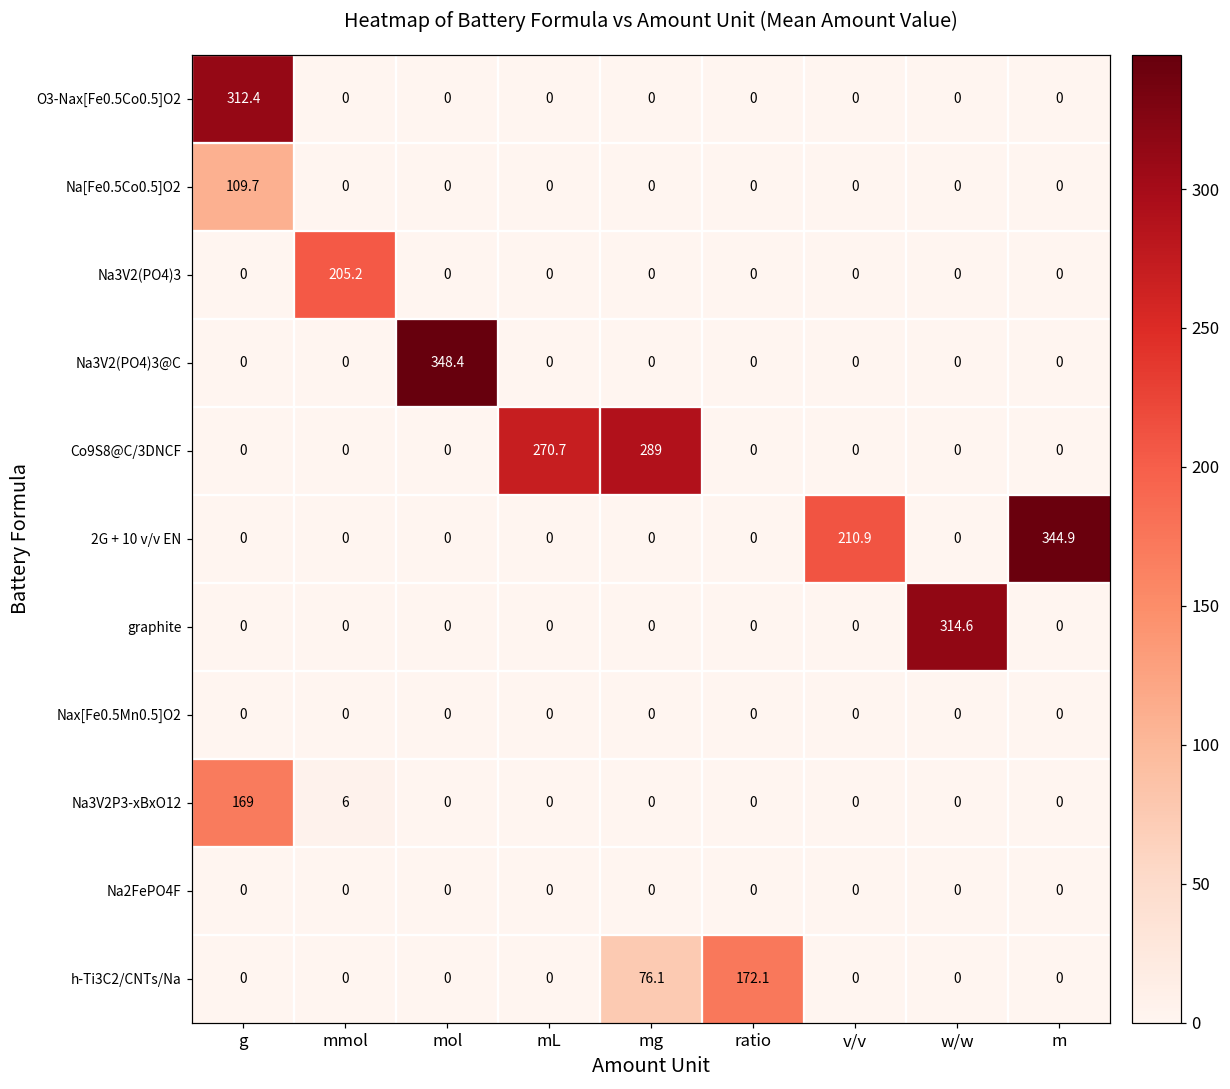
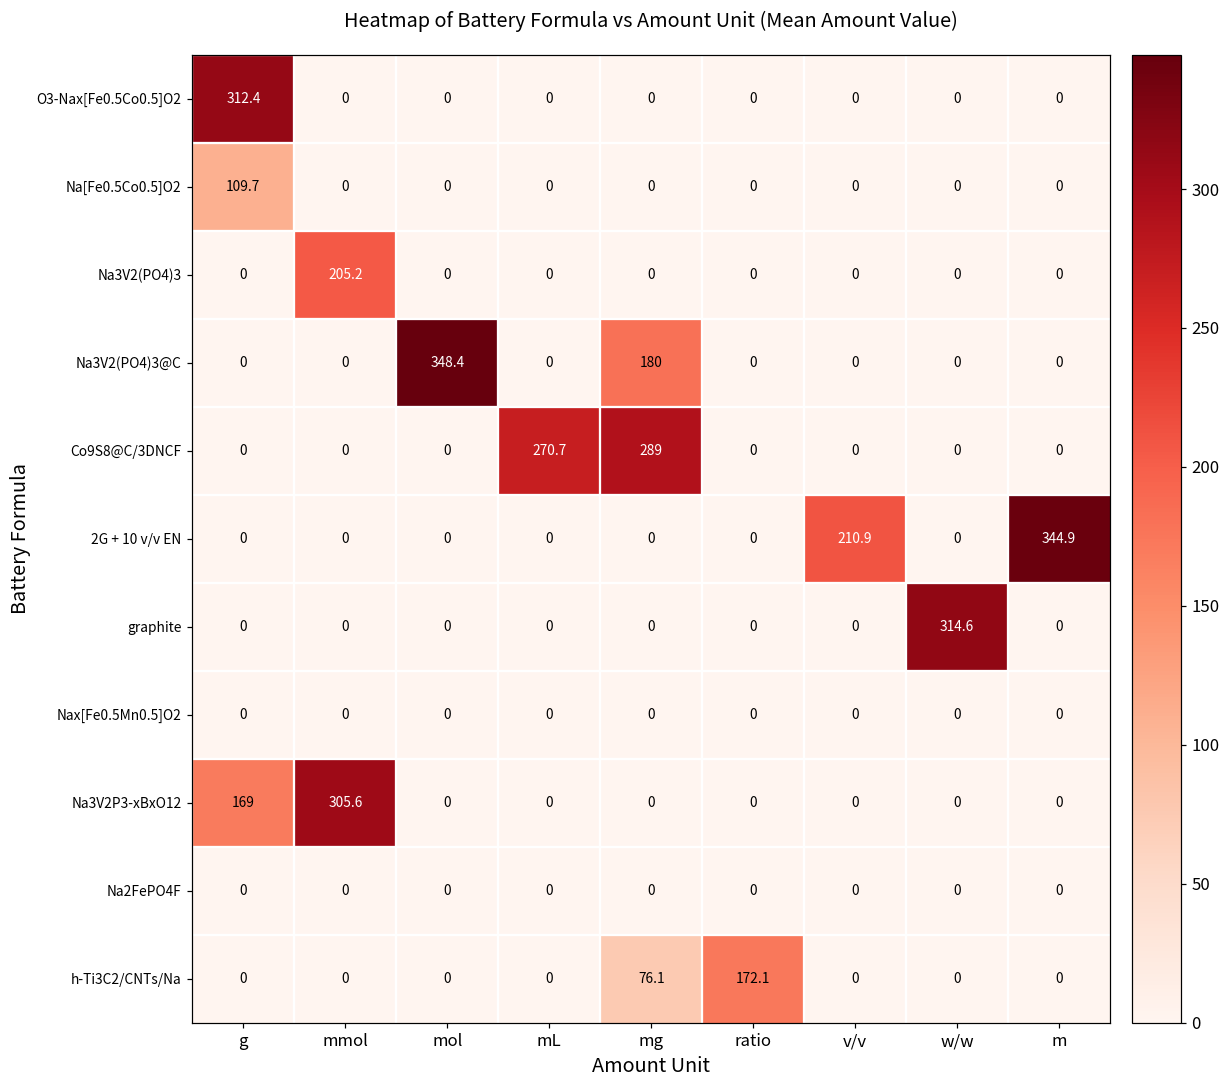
  {
    "O3-Nax[Fe0.5Co0.5]O2": {
      "g": 312.4,
      "mmol": 0,
      "mol": 0,
      "mL": 0,
      "mg": 0,
      "ratio": 0,
      "v/v": 0,
      "w/w": 0,
      "m": 0
    },
    "Na[Fe0.5Co0.5]O2": {
      "g": 109.7,
      "mmol": 0,
      "mol": 0,
      "mL": 0,
      "mg": 0,
      "ratio": 0,
      "v/v": 0,
      "w/w": 0,
      "m": 0
    },
    "Na3V2(PO4)3": {
      "g": 0,
      "mmol": 205.2,
      "mol": 0,
      "mL": 0,
      "mg": 0,
      "ratio": 0,
      "v/v": 0,
      "w/w": 0,
      "m": 0
    },
    "Na3V2(PO4)3@C": {
      "g": 0,
      "mmol": 0,
      "mol": 348.4,
      "mL": 0,
-     "mg": 0,
+     "mg": 180,
      "ratio": 0,
      "v/v": 0,
      "w/w": 0,
      "m": 0
    },
    "Co9S8@C/3DNCF": {
      "g": 0,
      "mmol": 0,
      "mol": 0,
      "mL": 270.7,
      "mg": 289,
      "ratio": 0,
      "v/v": 0,
      "w/w": 0,
      "m": 0
    },
    "2G + 10 v/v EN": {
      "g": 0,
      "mmol": 0,
      "mol": 0,
      "mL": 0,
      "mg": 0,
      "ratio": 0,
      "v/v": 210.9,
      "w/w": 0,
      "m": 344.9
    },
    "graphite": {
      "g": 0,
      "mmol": 0,
      "mol": 0,
      "mL": 0,
      "mg": 0,
      "ratio": 0,
      "v/v": 0,
      "w/w": 314.6,
      "m": 0
    },
    "Nax[Fe0.5Mn0.5]O2": {
      "g": 0,
      "mmol": 0,
      "mol": 0,
      "mL": 0,
      "mg": 0,
      "ratio": 0,
      "v/v": 0,
      "w/w": 0,
      "m": 0
    },
    "Na3V2P3-xBxO12": {
      "g": 169,
-     "mmol": 6,
+     "mmol": 305.6,
      "mol": 0,
      "mL": 0,
      "mg": 0,
      "ratio": 0,
      "v/v": 0,
      "w/w": 0,
      "m": 0
    },
    "Na2FePO4F": {
      "g": 0,
      "mmol": 0,
      "mol": 0,
      "mL": 0,
      "mg": 0,
      "ratio": 0,
      "v/v": 0,
      "w/w": 0,
      "m": 0
    },
    "h-Ti3C2/CNTs/Na": {
      "g": 0,
      "mmol": 0,
      "mol": 0,
      "mL": 0,
      "mg": 76.1,
      "ratio": 172.1,
      "v/v": 0,
      "w/w": 0,
      "m": 0
    }
  }
